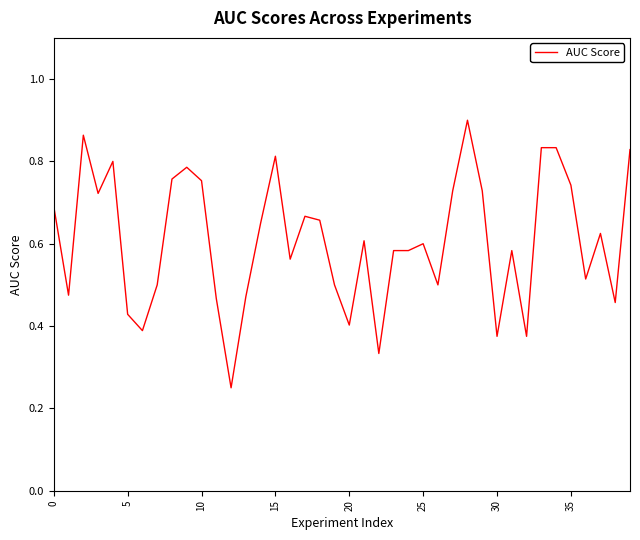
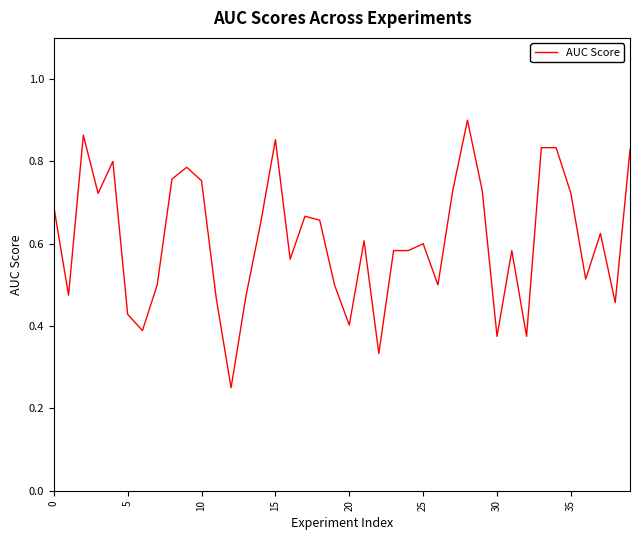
  {
    "0": 0.69,
    "5": 0.43,
    "10": 0.75,
-   "15": 0.81,
+   "15": 0.85,
    "20": 0.40,
    "25": 0.60,
    "30": 0.38,
-   "35": 0.74
+   "35": 0.72
  }
